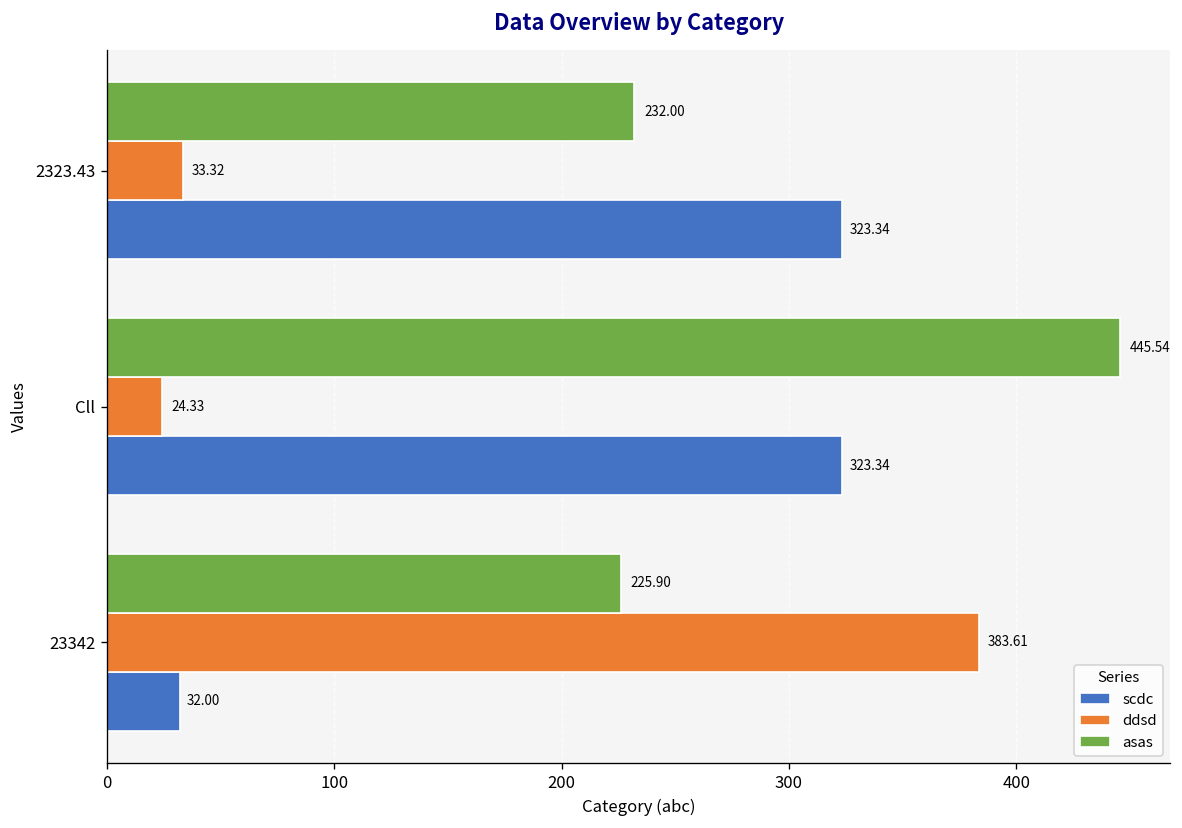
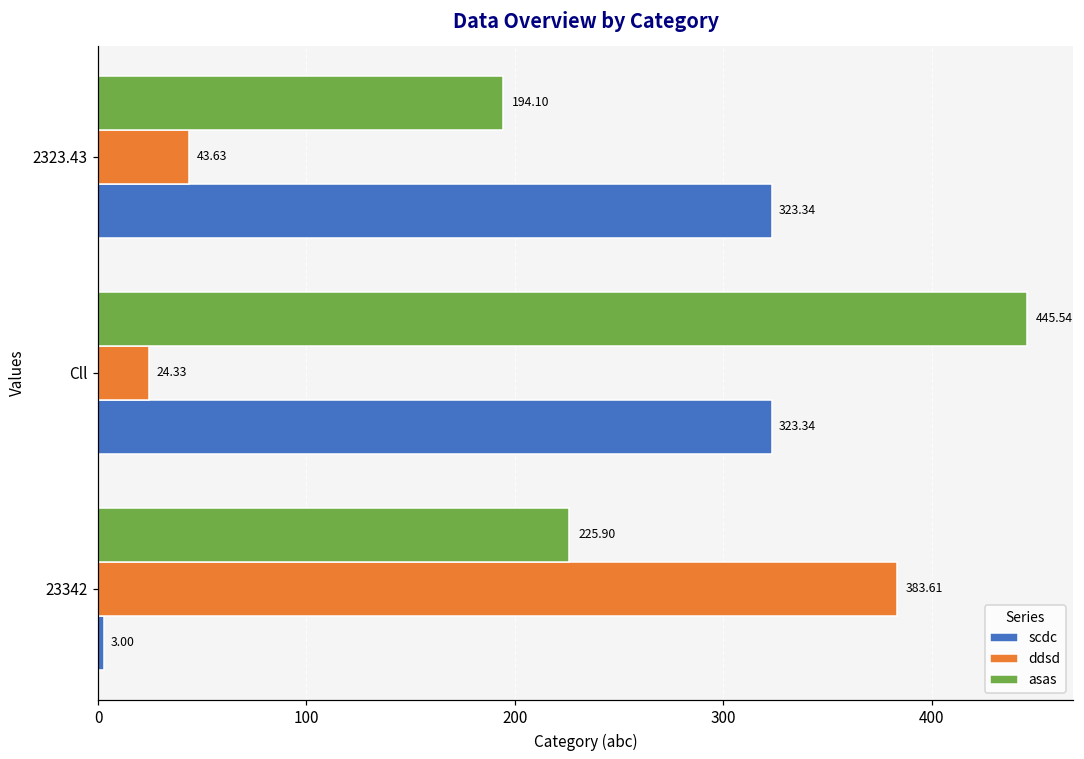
  {
    "scdc": {
      "2323.43": 323.34,
      "Cll": 323.34,
-     "23342": 32.00
+     "23342": 3.00
    },
    "ddsd": {
-     "2323.43": 33.32,
+     "2323.43": 43.63,
      "Cll": 24.33,
      "23342": 383.61
    },
    "asas": {
-     "2323.43": 232.00,
+     "2323.43": 194.10,
      "Cll": 445.54,
      "23342": 225.90
    }
  }
